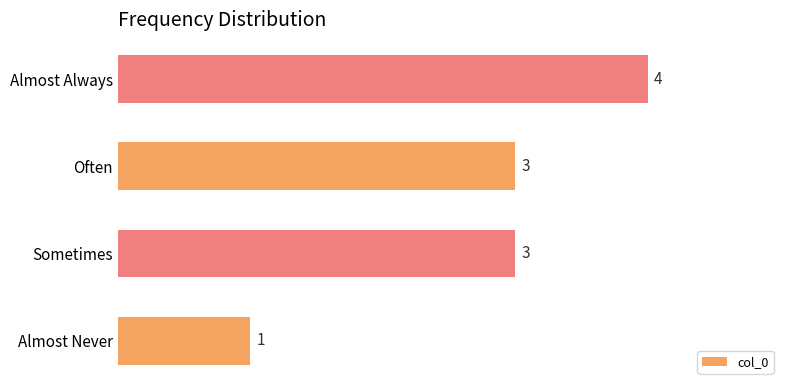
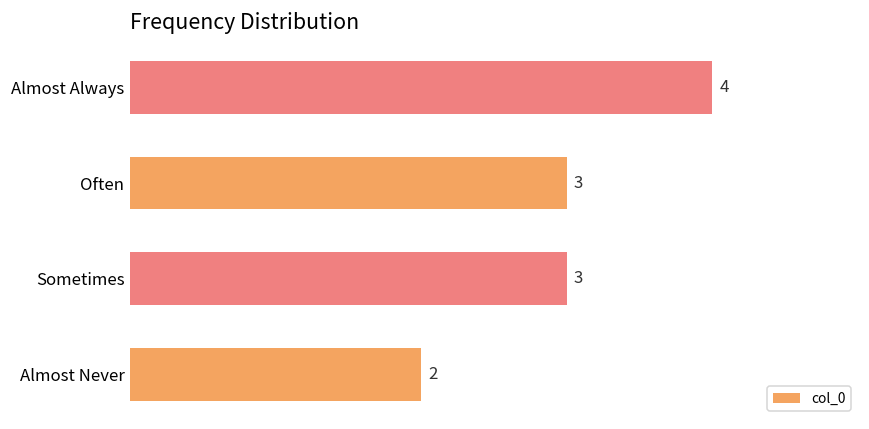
  {
    "Almost Always": 4,
    "Often": 3,
    "Sometimes": 3,
-   "Almost Never": 1
+   "Almost Never": 2
  }
